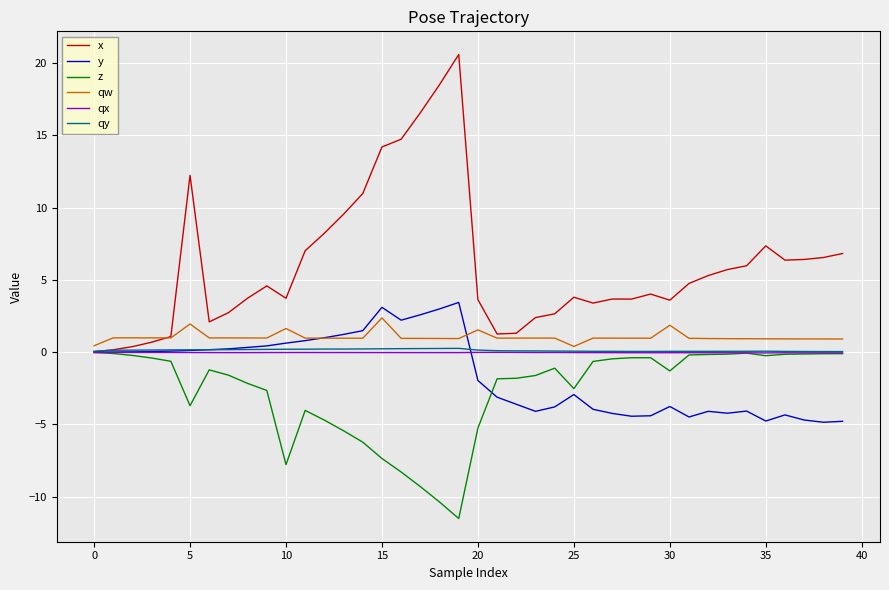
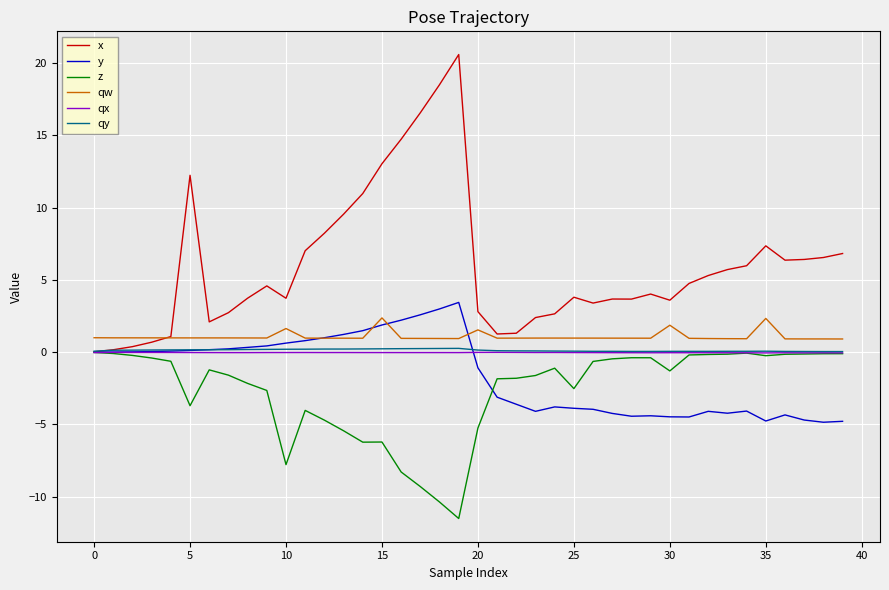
  {
    "x": {
      "5": 12.2,
      "10": 3.7,
-     "15": 14.2,
-     "20": 3.6,
+     "15": 13.0,
+     "20": 2.8,
      "25": 3.8,
      "30": 3.6,
      "35": 7.3
    },
    "y": {
      "10": 0.6,
-     "15": 3.1,
-     "20": -2.0,
-     "25": -2.9,
-     "30": -3.8,
+     "15": 1.9,
+     "20": -1.1,
+     "25": -3.9,
+     "30": -4.5,
      "35": -4.8
    },
    "z": {
      "5": -3.7,
      "10": -7.8,
-     "15": -7.4,
+     "15": -6.2,
      "20": -5.2,
      "25": -2.5,
      "30": -1.3,
      "35": -0.2
    },
    "qw": {
-     "0": 0.4,
-     "5": 1.9,
+     "0": 1.0,
+     "5": 1.0,
      "10": 1.6,
      "15": 2.4,
      "20": 1.5,
-     "25": 0.4,
+     "25": 1.0,
      "30": 1.9,
-     "35": 0.9
+     "35": 2.3
    },
    "qx": {
      "10": 0.0,
      "15": 0.0
    },
    "qy": {
      "10": 0.2,
      "15": 0.2
    }
  }
